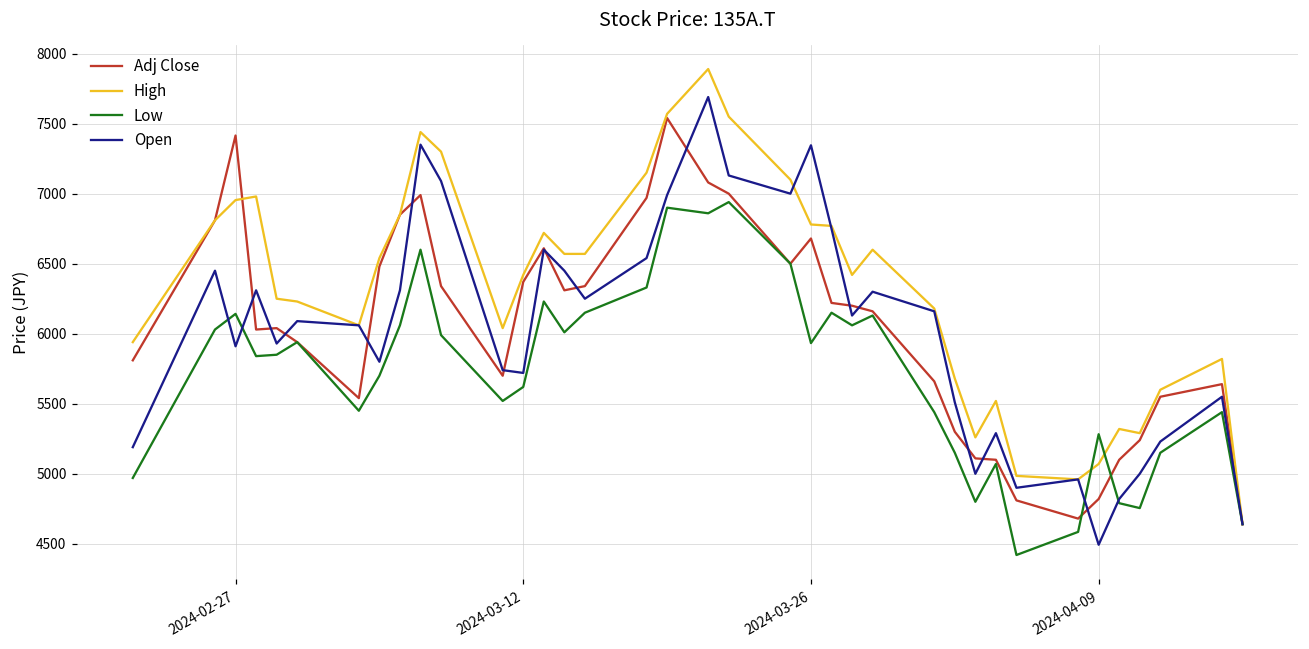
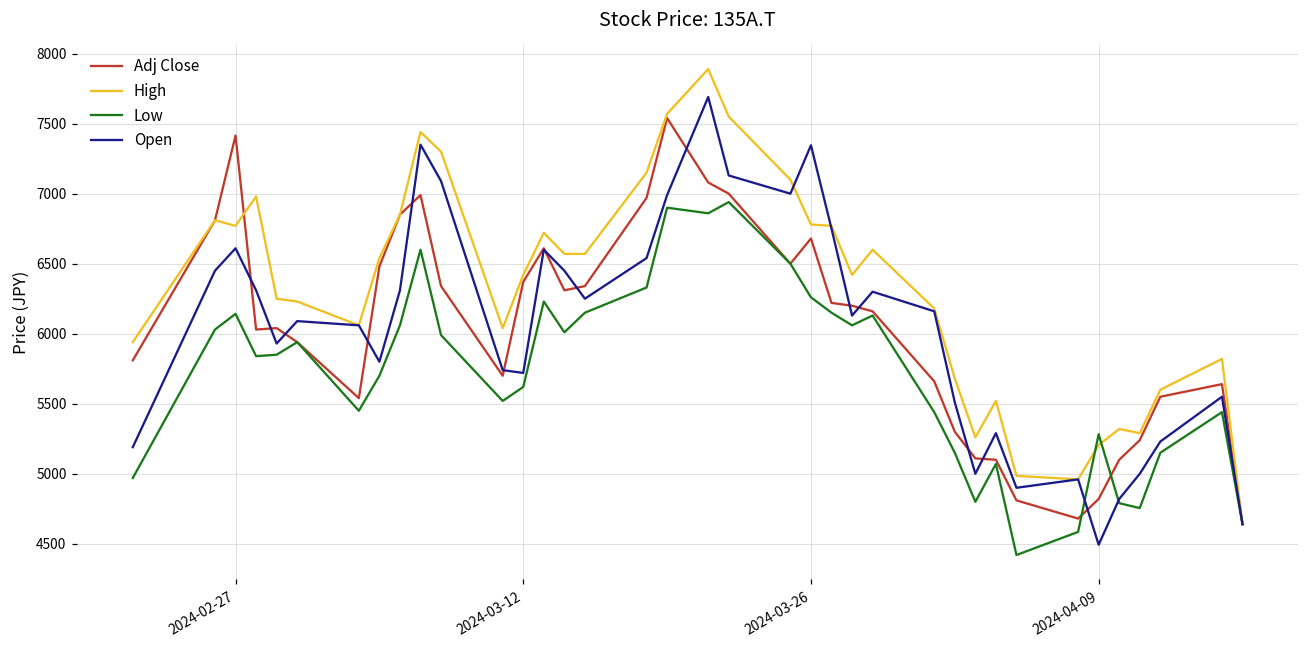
  {
    "Adj Close": {
      "2024-02-27": 7420,
      "2024-03-12": 6370,
      "2024-03-26": 6680,
      "2024-04-09": 4820
    },
    "High": {
-     "2024-02-27": 6950,
+     "2024-02-27": 6770,
      "2024-03-12": 6420,
      "2024-03-26": 6780,
-     "2024-04-09": 5070
+     "2024-04-09": 5210
    },
    "Low": {
      "2024-02-27": 6140,
      "2024-03-12": 5620,
-     "2024-03-26": 5930,
+     "2024-03-26": 6260,
      "2024-04-09": 5280
    },
    "Open": {
-     "2024-02-27": 5910,
+     "2024-02-27": 6610,
      "2024-03-12": 5720,
      "2024-03-26": 7350,
      "2024-04-09": 4490
    }
  }
